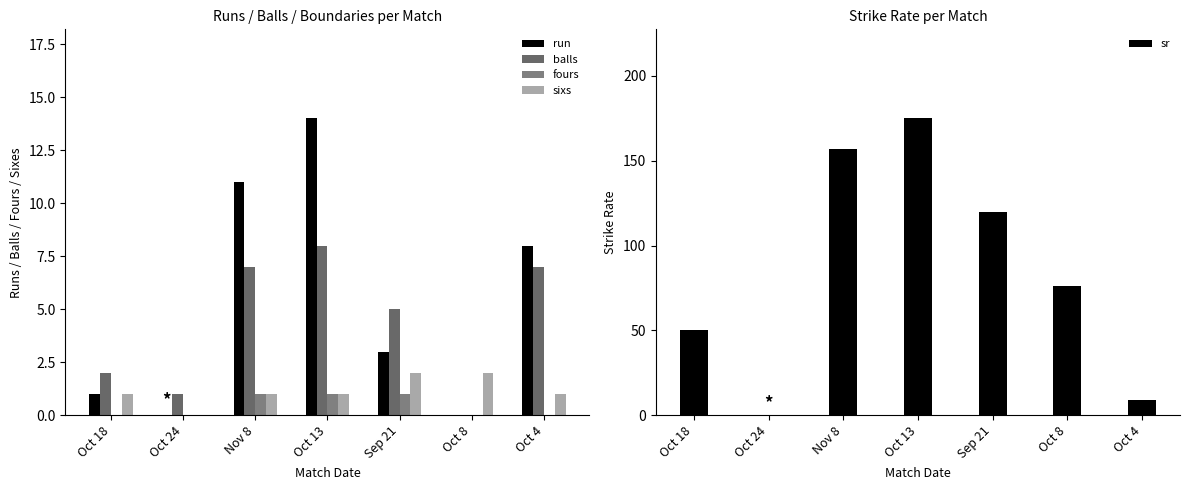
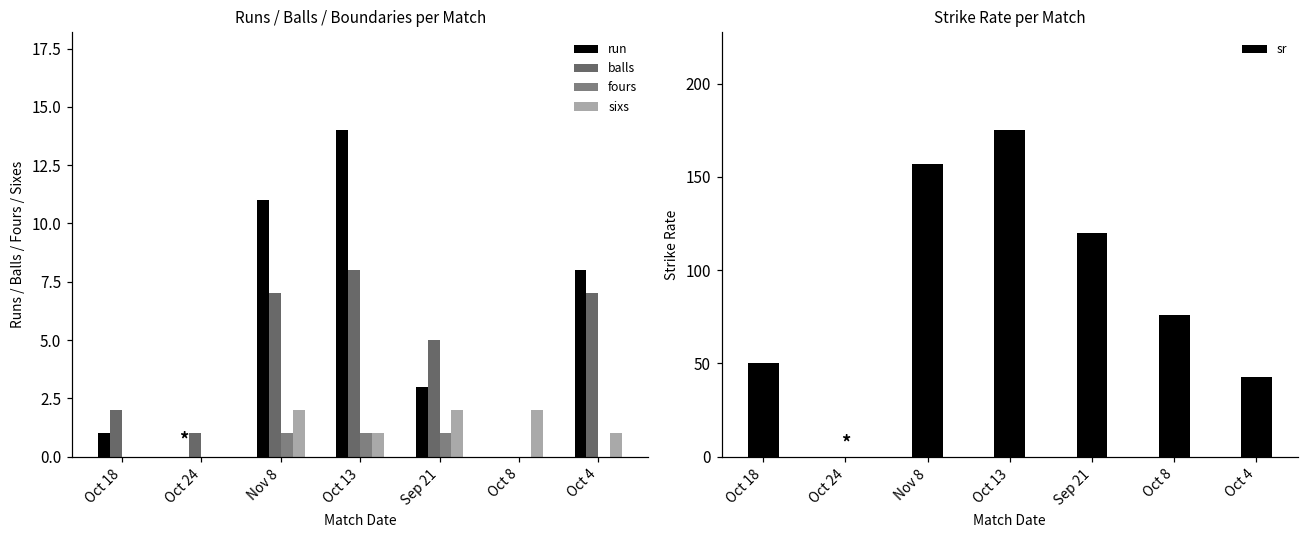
  {
    "Runs / Balls / Boundaries per Match": {
      "run": {
        "Oct 18": 1,
        "Oct 24": 0,
        "Nov 8": 11,
        "Oct 13": 14,
        "Sep 21": 3,
        "Oct 8": 0,
        "Oct 4": 8
      },
      "sixs": {
-       "Oct 18": 1,
+       "Oct 18": 0,
        "Oct 24": 0,
-       "Nov 8": 1,
+       "Nov 8": 2,
        "Oct 13": 1,
        "Sep 21": 2,
        "Oct 8": 2,
        "Oct 4": 1
      }
    },
    "Strike Rate per Match": {
      "Oct 18": 50,
      "Oct 24": 0,
      "Nov 8": 157,
      "Oct 13": 175,
      "Sep 21": 120,
      "Oct 8": 76,
-     "Oct 4": 9
+     "Oct 4": 43
    }
  }
